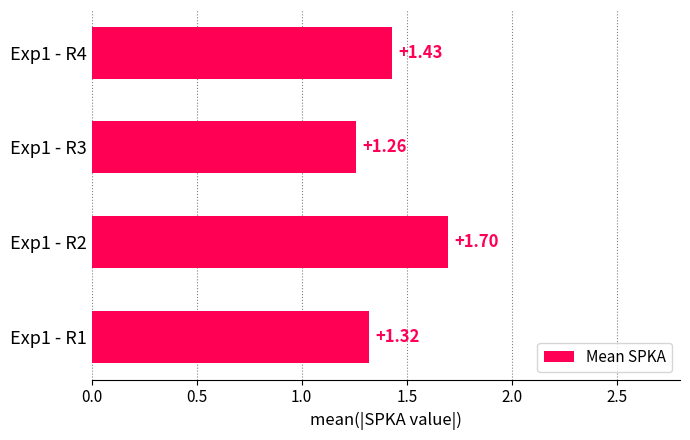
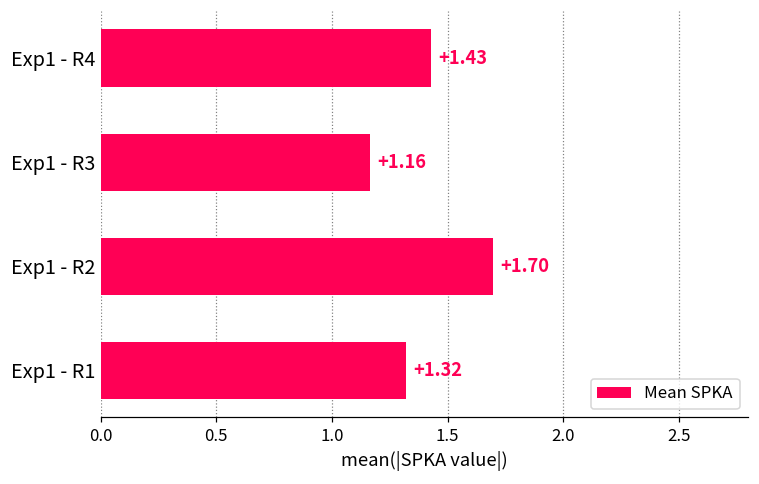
  {
    "Exp1 - R4": "+1.43",
-   "Exp1 - R3": "+1.26",
+   "Exp1 - R3": "+1.16",
    "Exp1 - R2": "+1.70",
    "Exp1 - R1": "+1.32"
  }
